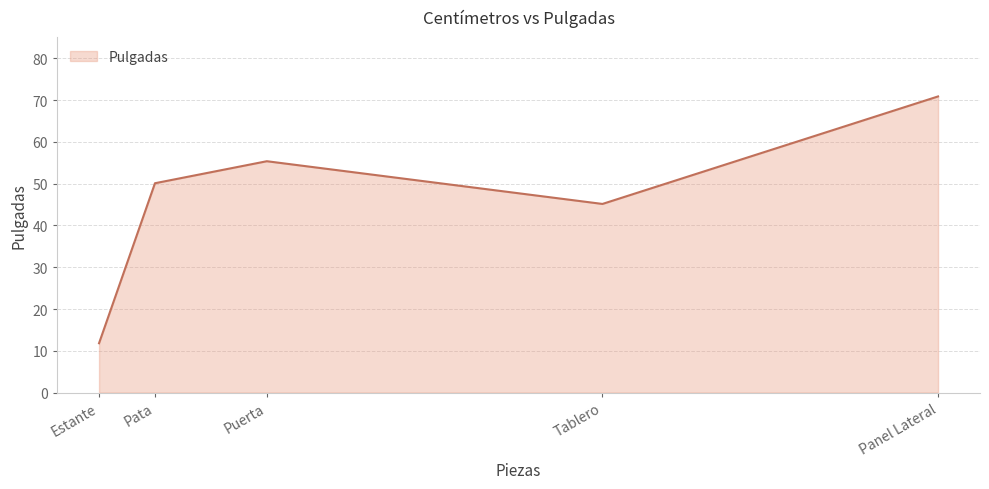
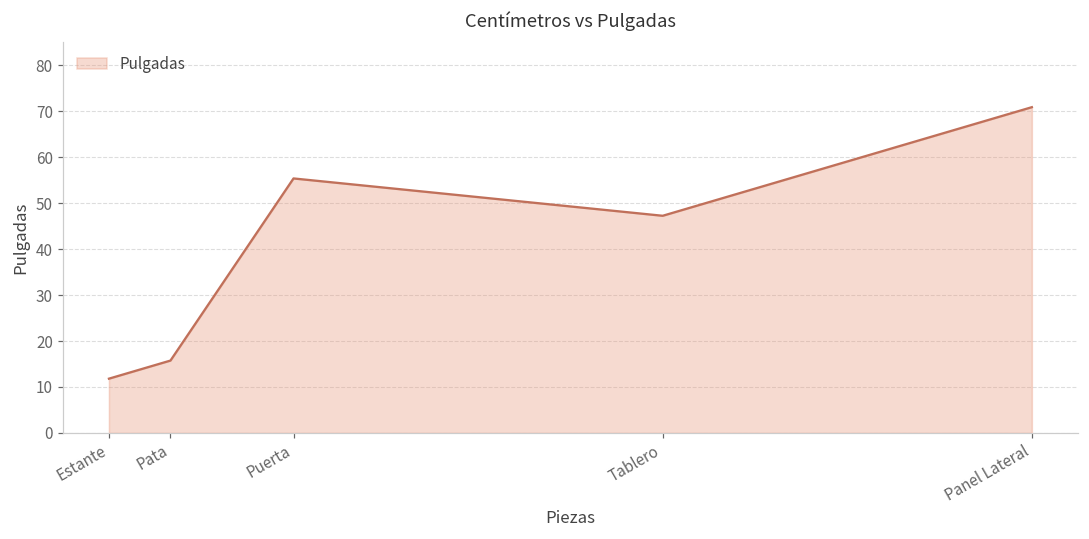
  {
    "Estante": 12,
-   "Pata": 50,
+   "Pata": 16,
    "Puerta": 55,
-   "Tablero": 45,
+   "Tablero": 47,
    "Panel Lateral": 71
  }
